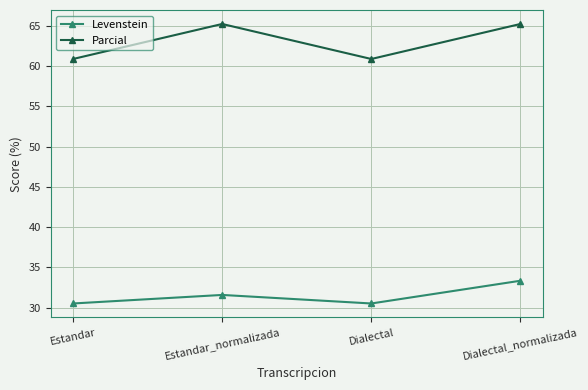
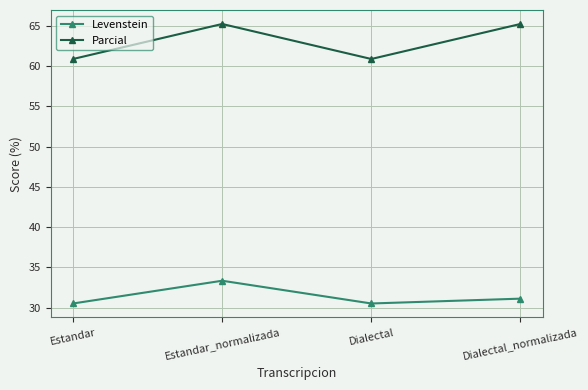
  {
    "Levenstein": {
      "Estandar": 31,
-     "Estandar_normalizada": 32,
+     "Estandar_normalizada": 33,
      "Dialectal": 31,
-     "Dialectal_normalizada": 33
+     "Dialectal_normalizada": 31
    },
    "Parcial": {
      "Estandar": 61,
      "Estandar_normalizada": 65,
      "Dialectal": 61,
      "Dialectal_normalizada": 65
    }
  }
